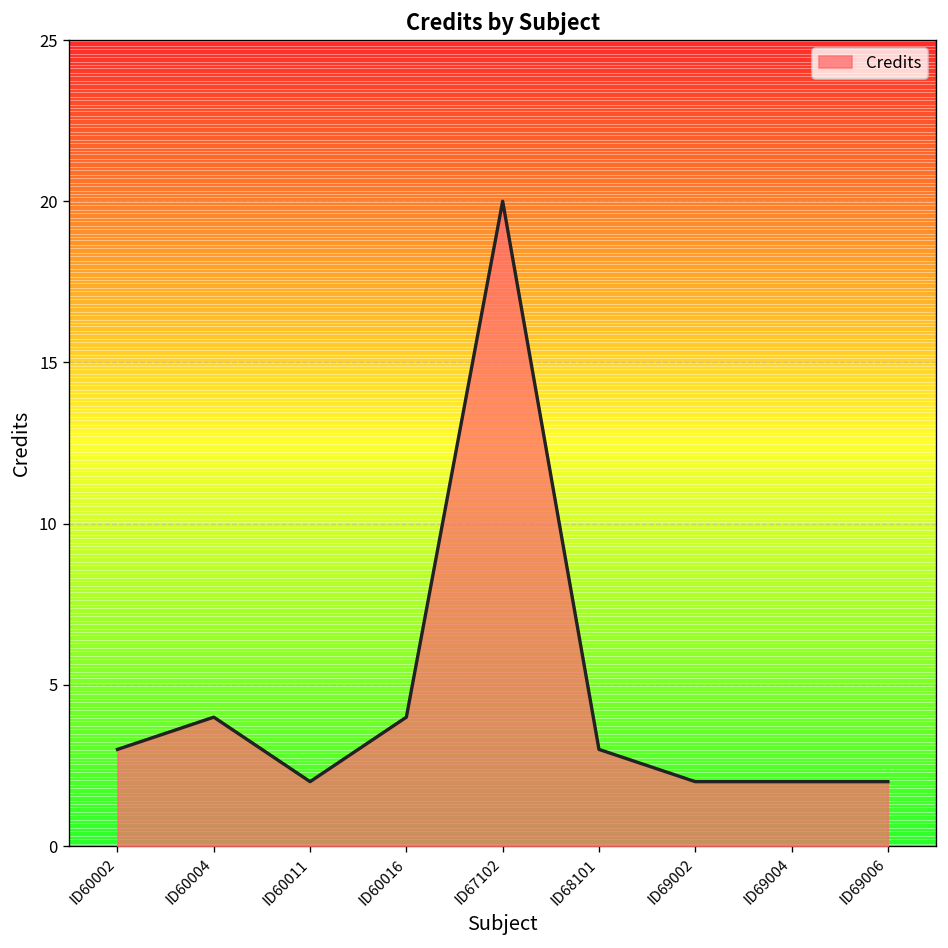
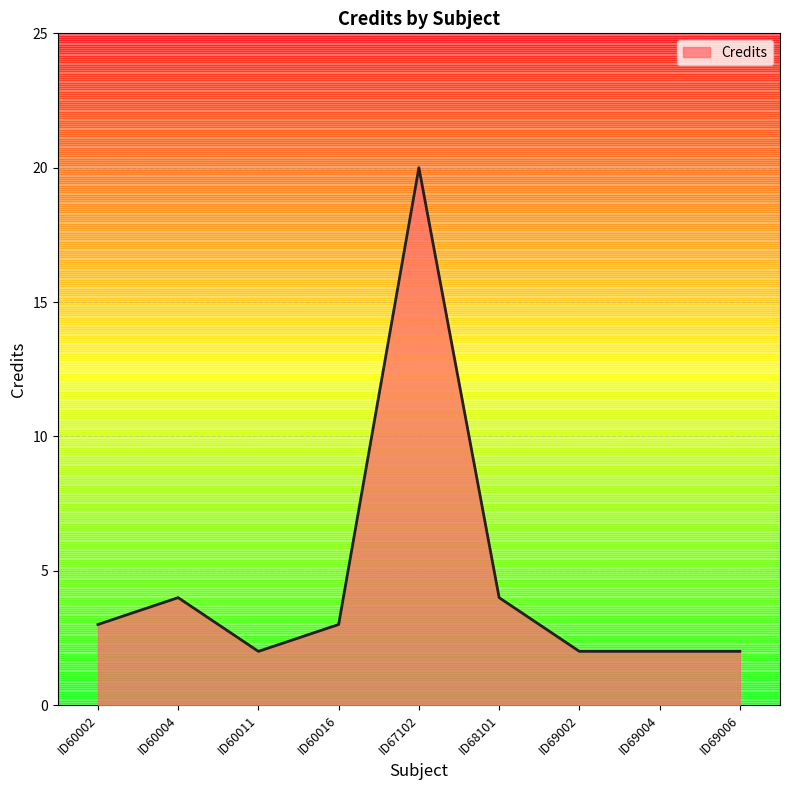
  {
    "ID60002": 3,
    "ID60004": 4,
    "ID60011": 2,
-   "ID60016": 4,
+   "ID60016": 3,
    "ID67102": 20,
-   "ID68101": 3,
+   "ID68101": 4,
    "ID69002": 2,
    "ID69004": 2,
    "ID69006": 2
  }
